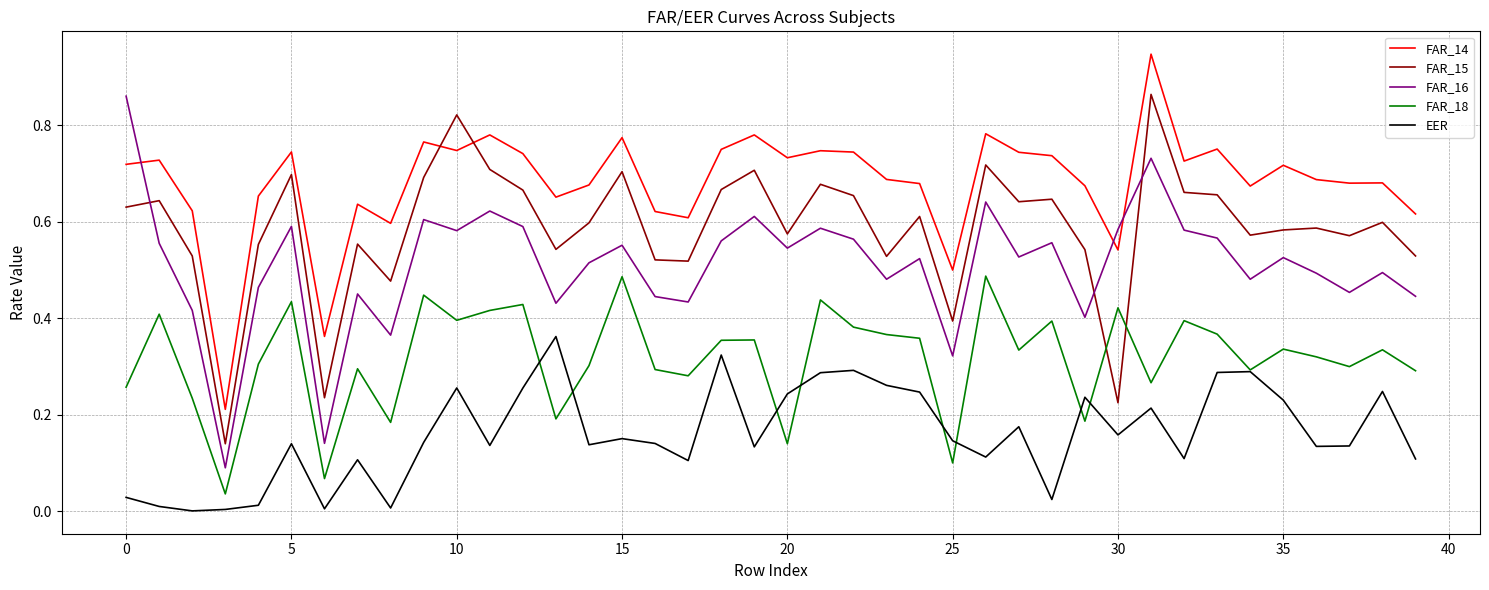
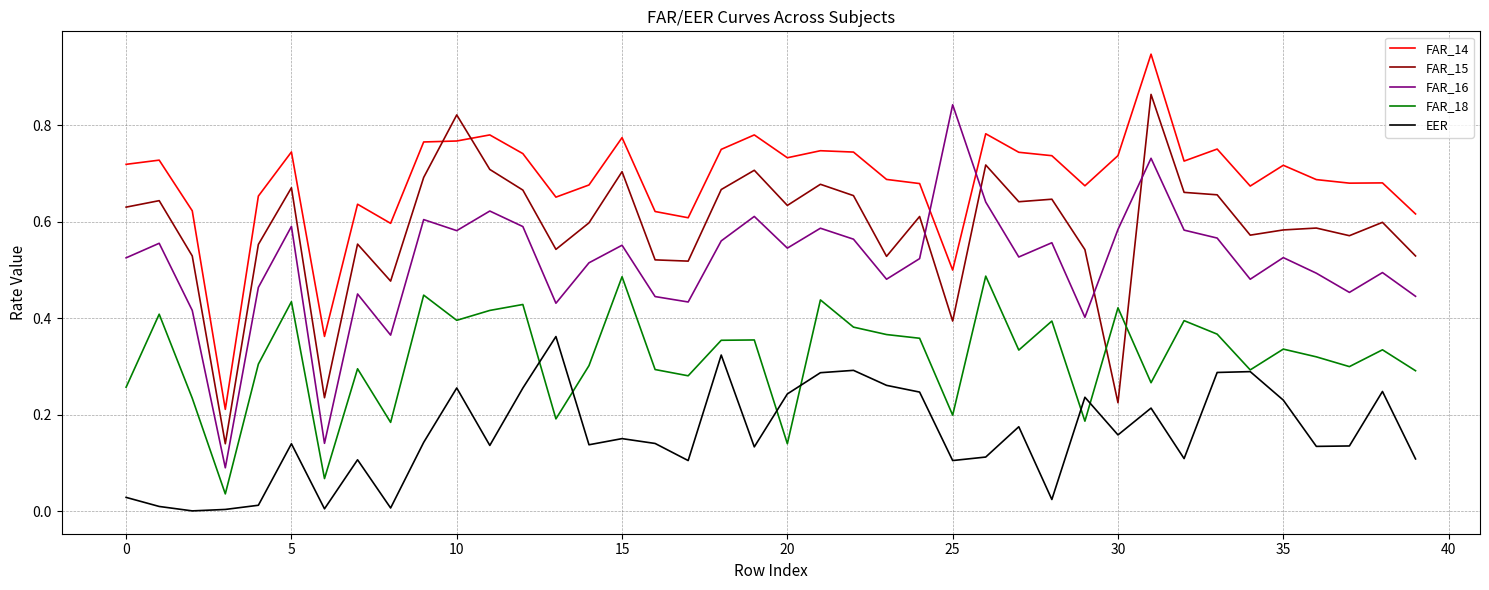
  {
    "FAR_14": {
      "0": 0.72,
      "5": 0.74,
-     "10": 0.75,
+     "10": 0.77,
      "15": 0.77,
      "20": 0.73,
      "25": 0.50,
-     "30": 0.54,
+     "30": 0.74,
      "35": 0.72
    },
    "FAR_15": {
      "0": 0.63,
-     "5": 0.70,
+     "5": 0.67,
      "10": 0.82,
      "15": 0.70,
-     "20": 0.57,
+     "20": 0.63,
      "25": 0.39,
      "30": 0.22,
      "35": 0.58
    },
    "FAR_16": {
-     "0": 0.86,
+     "0": 0.52,
      "5": 0.59,
      "10": 0.58,
      "15": 0.55,
      "20": 0.55,
-     "25": 0.32,
+     "25": 0.84,
      "30": 0.58,
      "35": 0.53
    },
    "FAR_18": {
      "0": 0.26,
      "5": 0.43,
      "10": 0.40,
      "15": 0.49,
      "20": 0.14,
-     "25": 0.10,
+     "25": 0.20,
      "30": 0.42,
      "35": 0.34
    },
    "EER": {
      "0": 0.03,
      "5": 0.14,
      "10": 0.26,
      "15": 0.15,
      "20": 0.24,
-     "25": 0.15,
+     "25": 0.11,
      "30": 0.16,
      "35": 0.23
    }
  }
